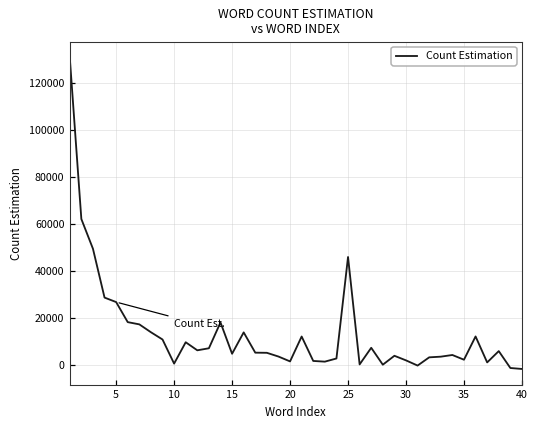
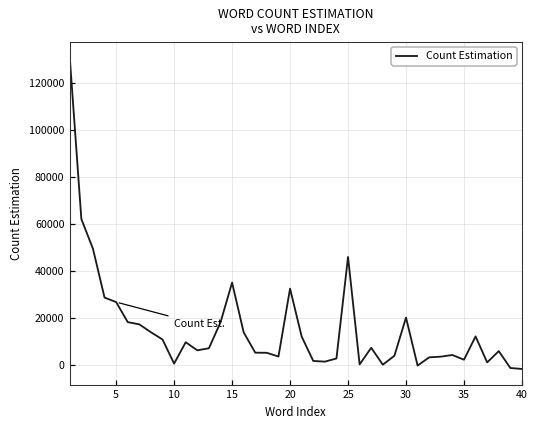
  {
    "5": 27000,
    "10": 1000,
-   "15": 5000,
-   "20": 1000,
+   "15": 35000,
+   "20": 32000,
    "25": 46000,
-   "30": 2000,
+   "30": 20000,
    "35": 2000,
    "40": -2000
  }
